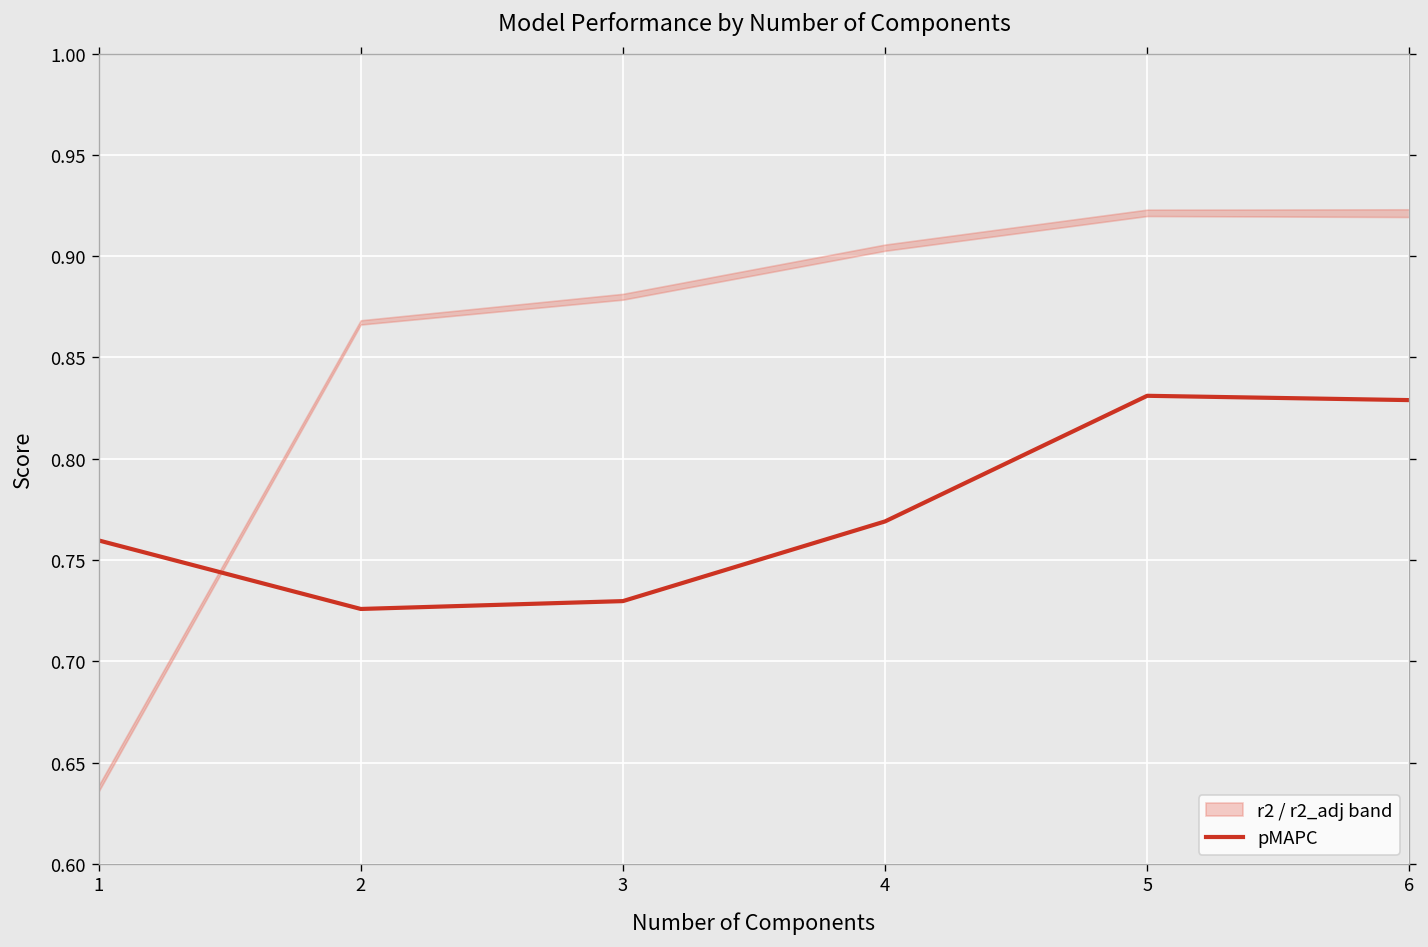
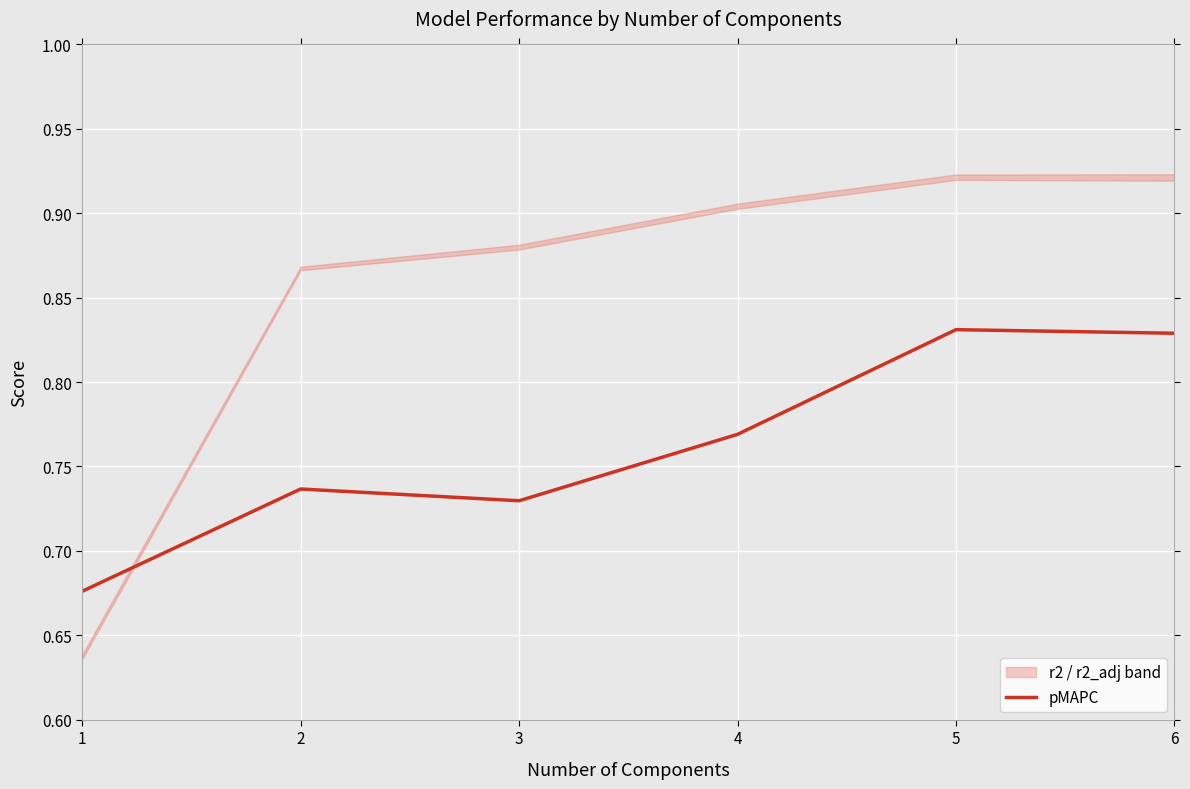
  {
    "pMAPC": {
-     "1": 0.760,
-     "2": 0.726,
+     "1": 0.676,
+     "2": 0.737,
      "3": 0.730,
      "4": 0.769,
      "5": 0.831,
      "6": 0.829
    }
  }
